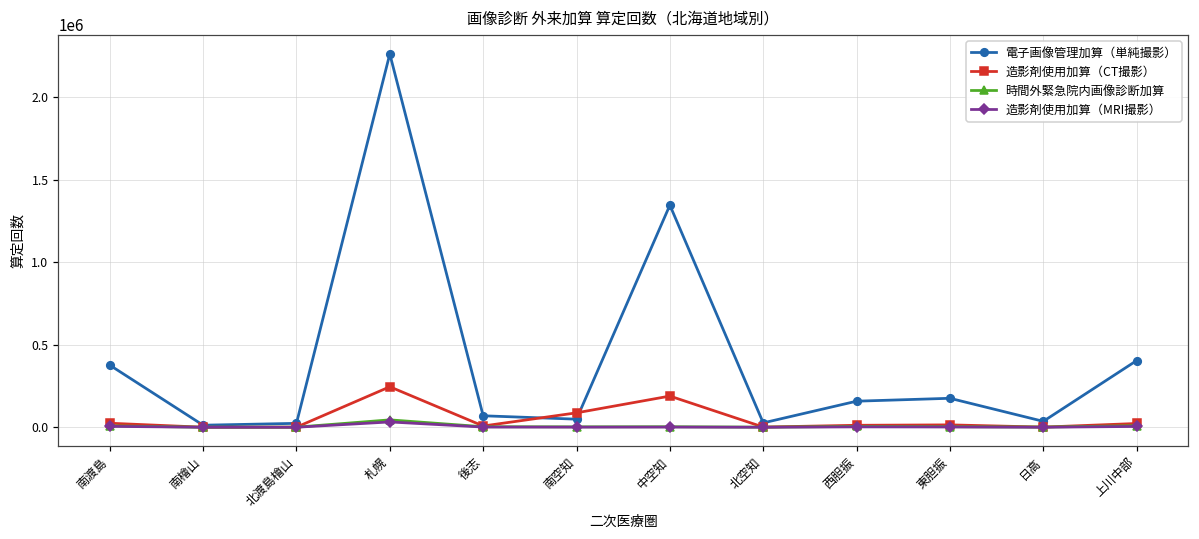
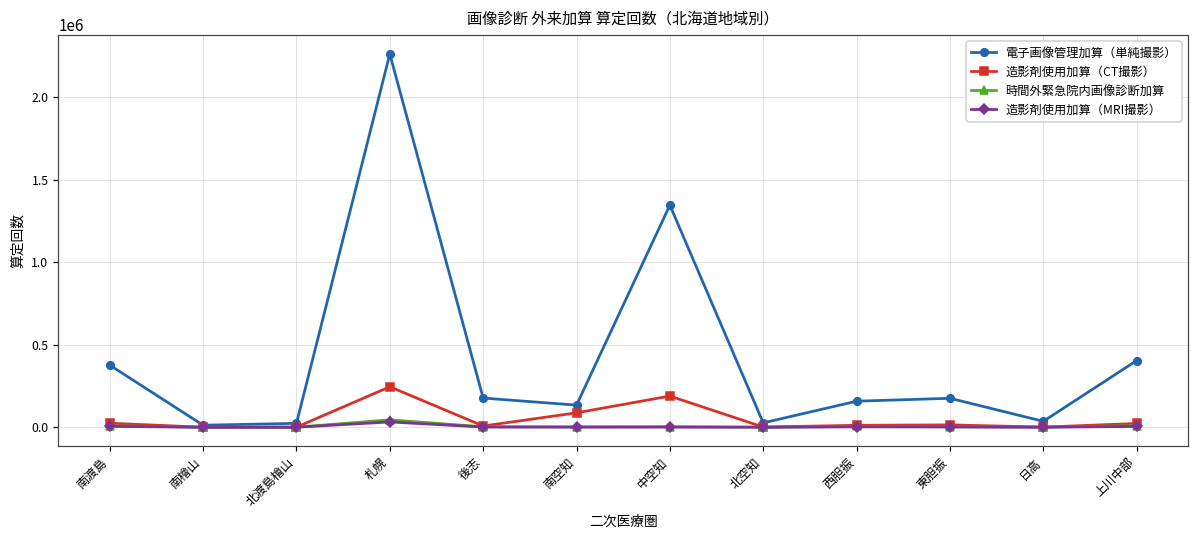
  {
    "電子画像管理加算（単純撮影）": {
      "南渡島": 380000,
      "北渡島檜山": 20000,
      "札幌": 2260000,
-     "後志": 70000,
-     "南空知": 50000,
+     "後志": 180000,
+     "南空知": 130000,
      "中空知": 1350000,
      "北空知": 30000,
      "西胆振": 160000,
      "東胆振": 180000,
      "日高": 40000,
      "上川中部": 400000
    },
    "造影剤使用加算（CT撮影）": {
      "札幌": 250000,
      "南空知": 90000,
      "中空知": 190000
    }
  }
